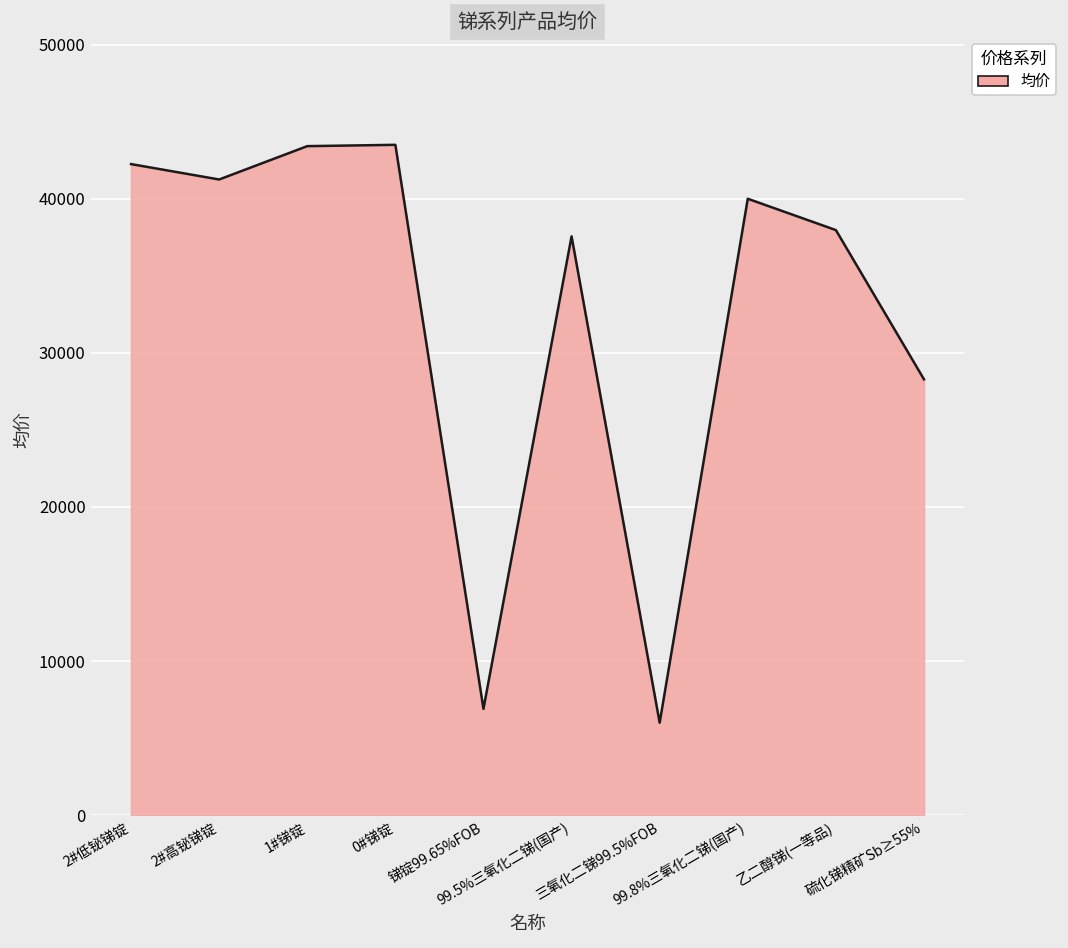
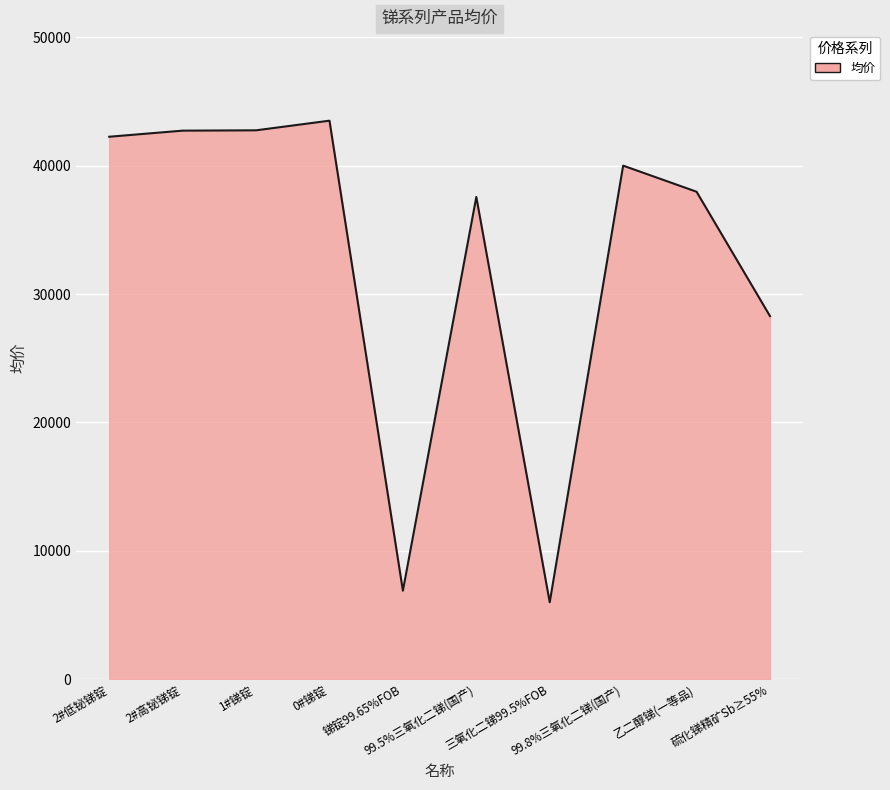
  {
    "2#低铋锑锭": 42300,
-   "2#高铋锑锭": 41300,
-   "1#锑锭": 43400,
+   "2#高铋锑锭": 42700,
+   "1#锑锭": 42800,
    "0#锑锭": 43500,
    "锑锭99.65%FOB": 6900,
    "99.5%三氧化二锑(国产)": 37600,
    "三氧化二锑99.5%FOB": 6000,
    "99.8%三氧化二锑(国产)": 40000,
    "乙二醇锑(一等品)": 38000,
    "硫化锑精矿Sb≥55%": 28300
  }
